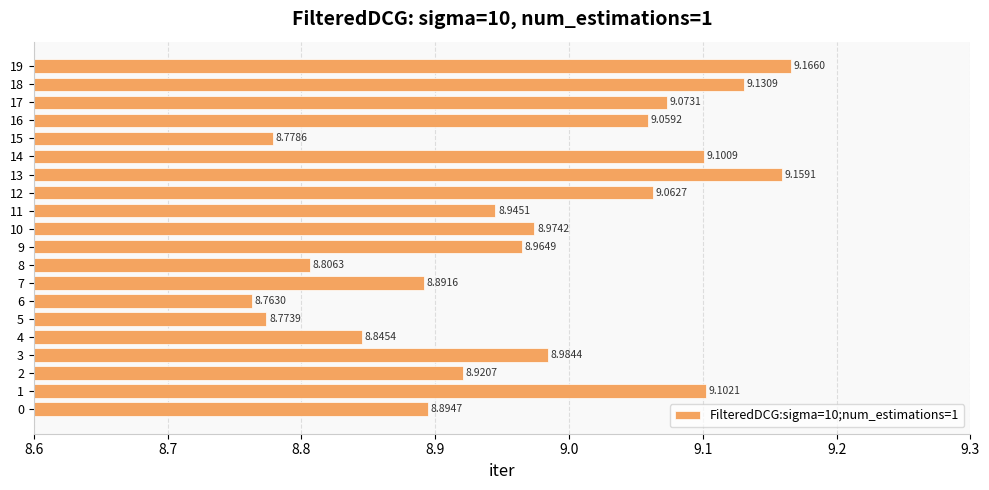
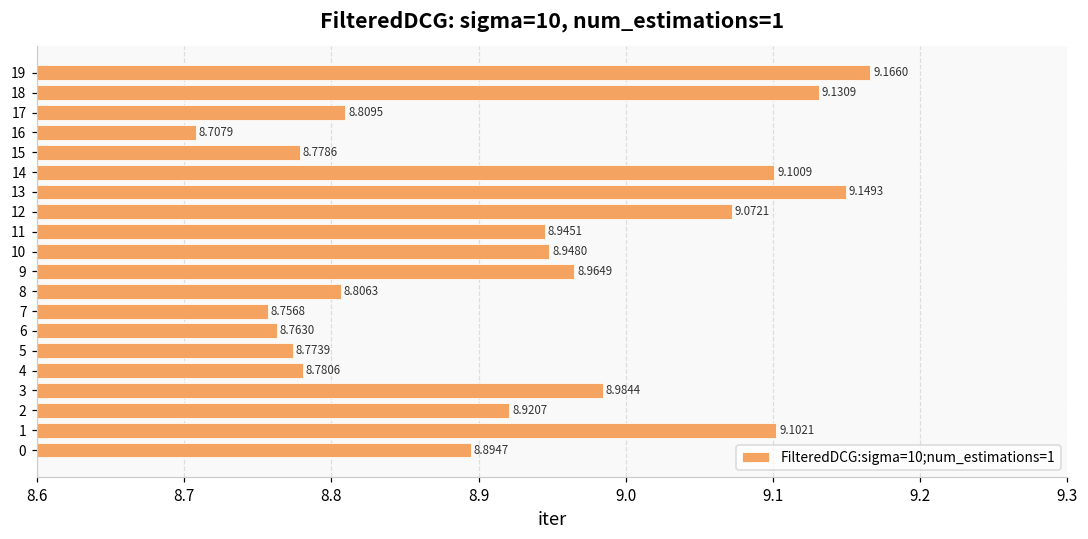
  {
    "19": 9.1660,
    "18": 9.1309,
-   "17": 9.0731,
-   "16": 9.0592,
+   "17": 8.8095,
+   "16": 8.7079,
    "15": 8.7786,
    "14": 9.1009,
-   "13": 9.1591,
-   "12": 9.0627,
+   "13": 9.1493,
+   "12": 9.0721,
    "11": 8.9451,
-   "10": 8.9742,
+   "10": 8.9480,
    "9": 8.9649,
    "8": 8.8063,
-   "7": 8.8916,
+   "7": 8.7568,
    "6": 8.7630,
    "5": 8.7739,
-   "4": 8.8454,
+   "4": 8.7806,
    "3": 8.9844,
    "2": 8.9207,
    "1": 9.1021,
    "0": 8.8947
  }
